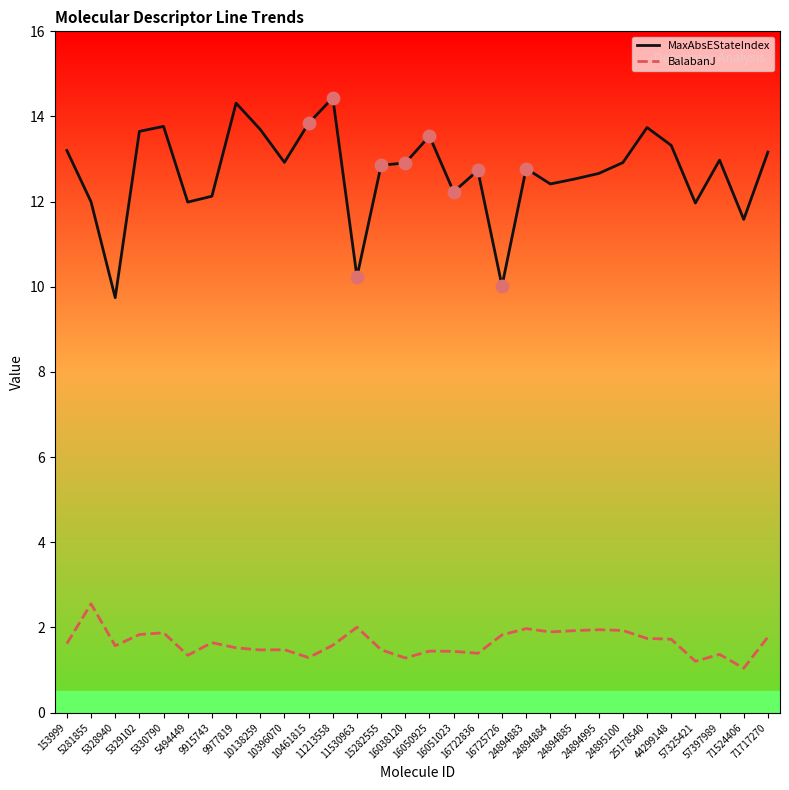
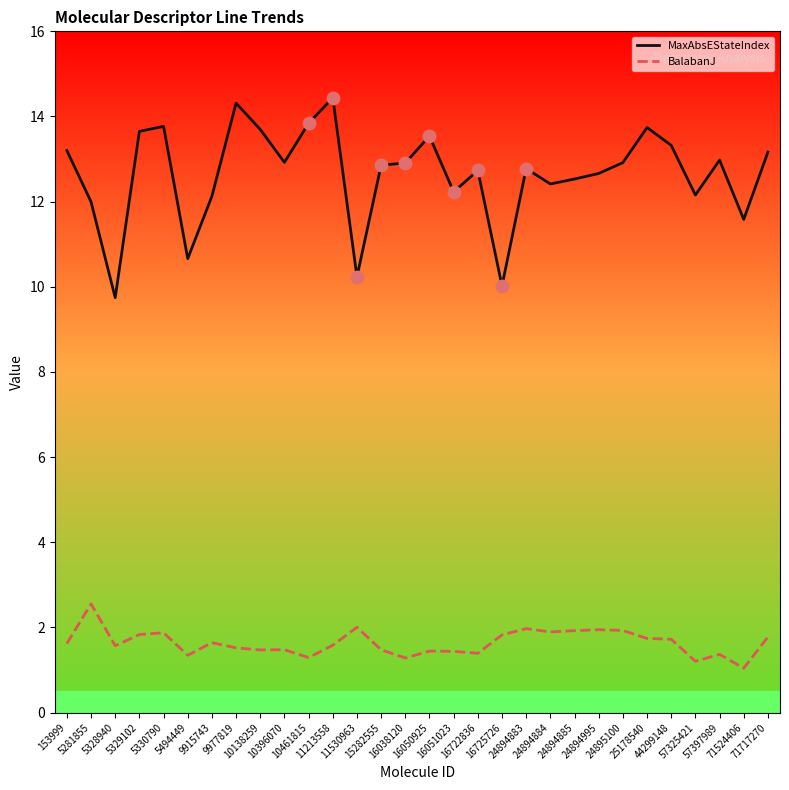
  {
    "MaxAbsEStateIndex": {
      "153999": 13.2,
      "5281855": 12.0,
      "5328940": 9.7,
      "5329102": 13.7,
      "5330790": 13.8,
-     "5494449": 12.0,
+     "5494449": 10.7,
      "9915743": 12.1,
      "9977819": 14.3,
      "10138259": 13.7,
      "10396070": 12.9,
      "24894884": 12.4,
      "24894885": 12.5,
      "24894995": 12.7,
      "24895100": 12.9,
      "25178540": 13.7,
      "44299148": 13.3,
-     "57325421": 12.0,
+     "57325421": 12.2,
      "57397989": 13.0,
      "71524406": 11.6,
      "71717270": 13.2
    }
  }
